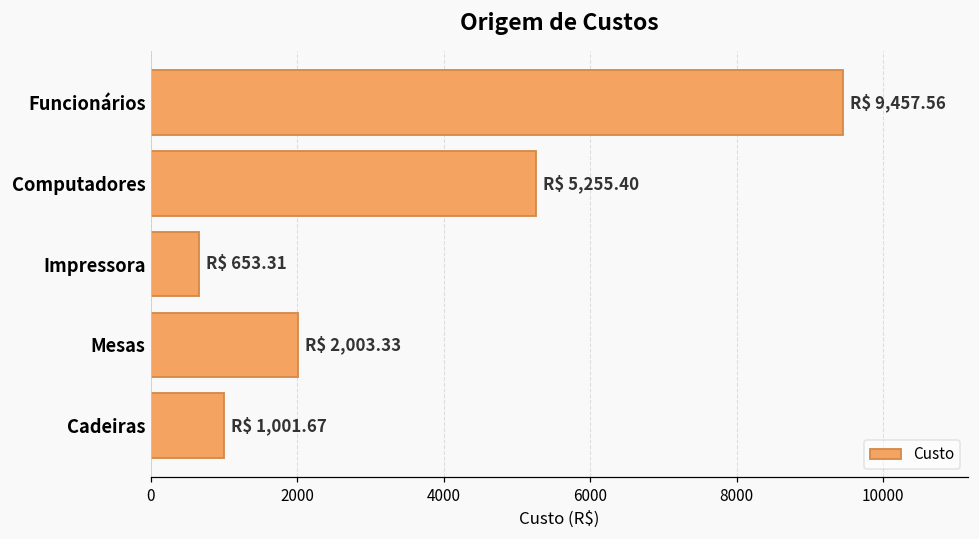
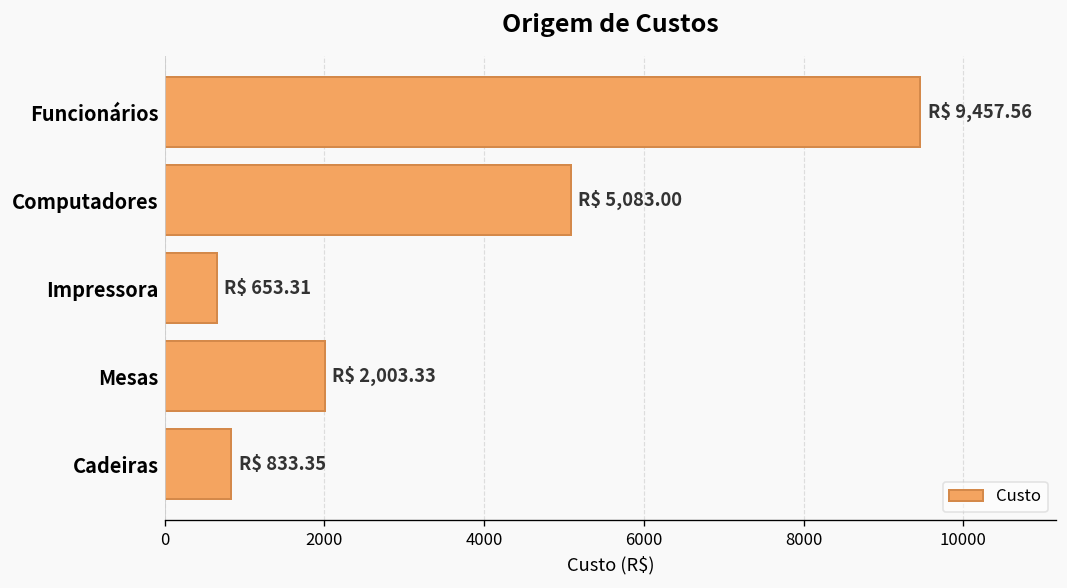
  {
    "Funcionários": "9,457.56",
-   "Computadores": "5,255.40",
+   "Computadores": "5,083.00",
    "Impressora": "653.31",
    "Mesas": "2,003.33",
-   "Cadeiras": "1,001.67"
+   "Cadeiras": "833.35"
  }
